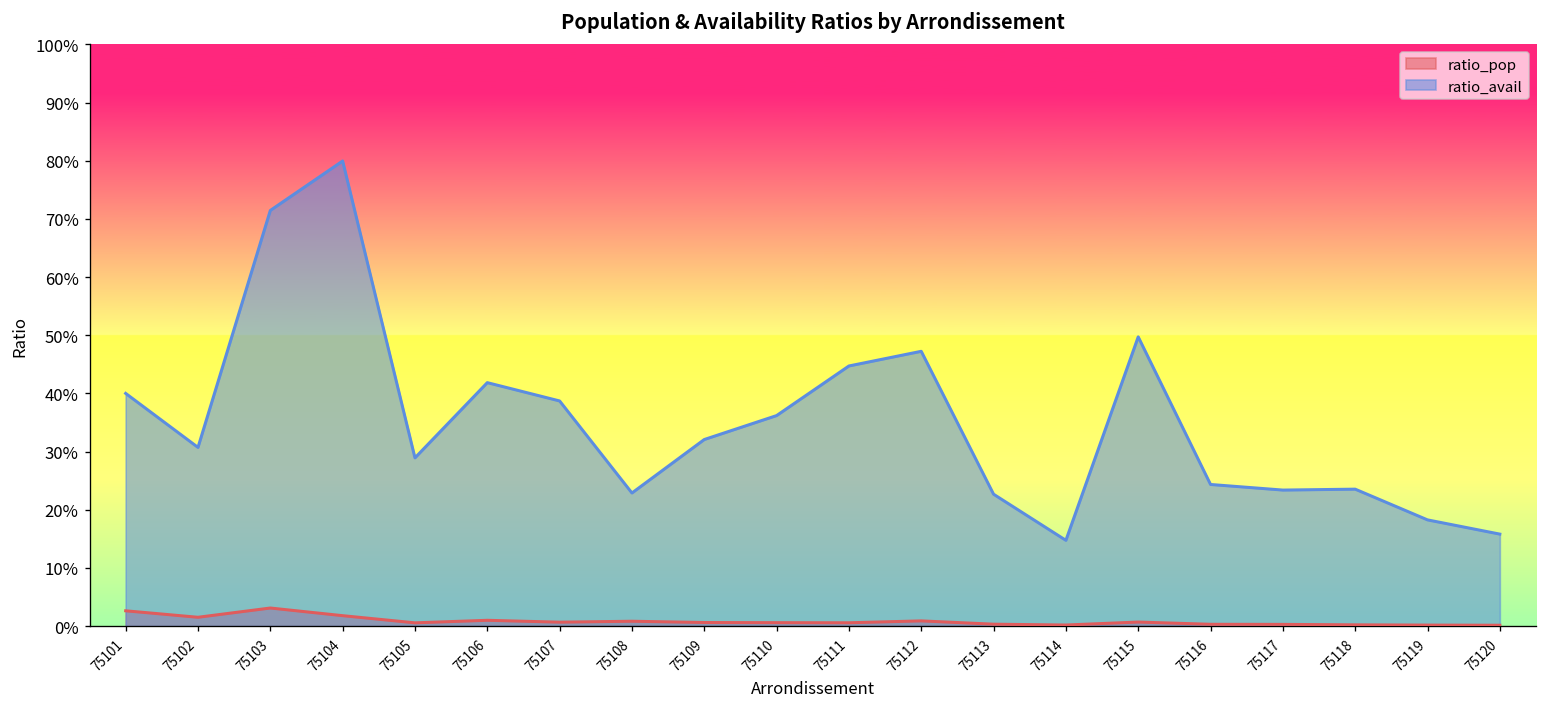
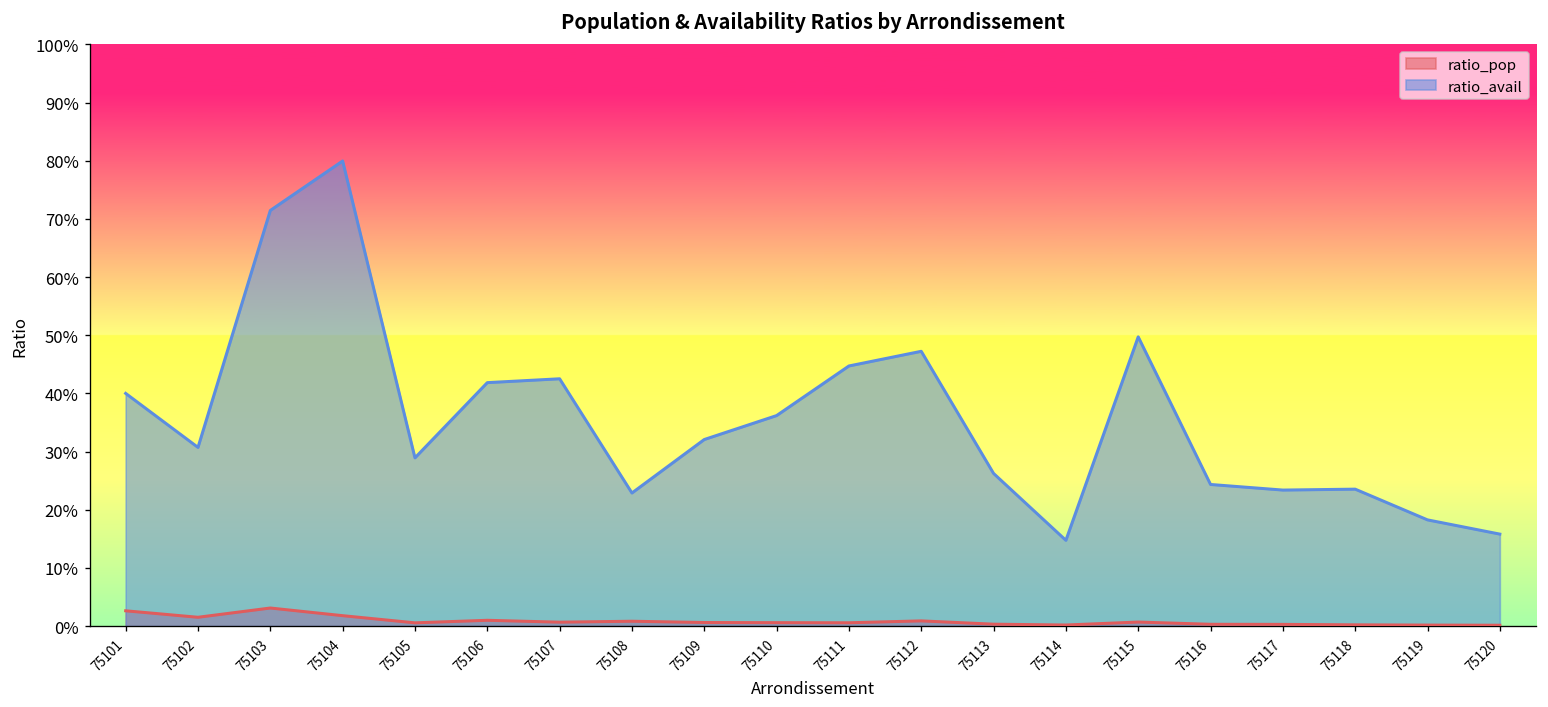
  {
    "ratio_pop": {
      "75101": "3%",
      "75102": "2%",
      "75103": "3%",
      "75104": "2%",
      "75105": "1%",
      "75106": "1%",
      "75107": "1%",
      "75108": "1%",
      "75109": "1%",
      "75110": "1%",
      "75111": "1%",
      "75112": "1%",
      "75113": "0%",
      "75114": "0%",
      "75115": "1%",
      "75116": "0%",
      "75117": "0%",
      "75118": "0%",
      "75119": "0%",
      "75120": "0%"
    },
    "ratio_avail": {
      "75101": "40%",
      "75102": "31%",
      "75103": "71%",
      "75104": "80%",
      "75105": "29%",
      "75106": "42%",
-     "75107": "39%",
+     "75107": "43%",
      "75108": "23%",
      "75109": "32%",
      "75110": "36%",
      "75111": "45%",
      "75112": "47%",
-     "75113": "23%",
+     "75113": "26%",
      "75114": "15%",
      "75115": "50%",
      "75116": "24%",
      "75117": "23%",
      "75118": "24%",
      "75119": "18%",
      "75120": "16%"
    }
  }
